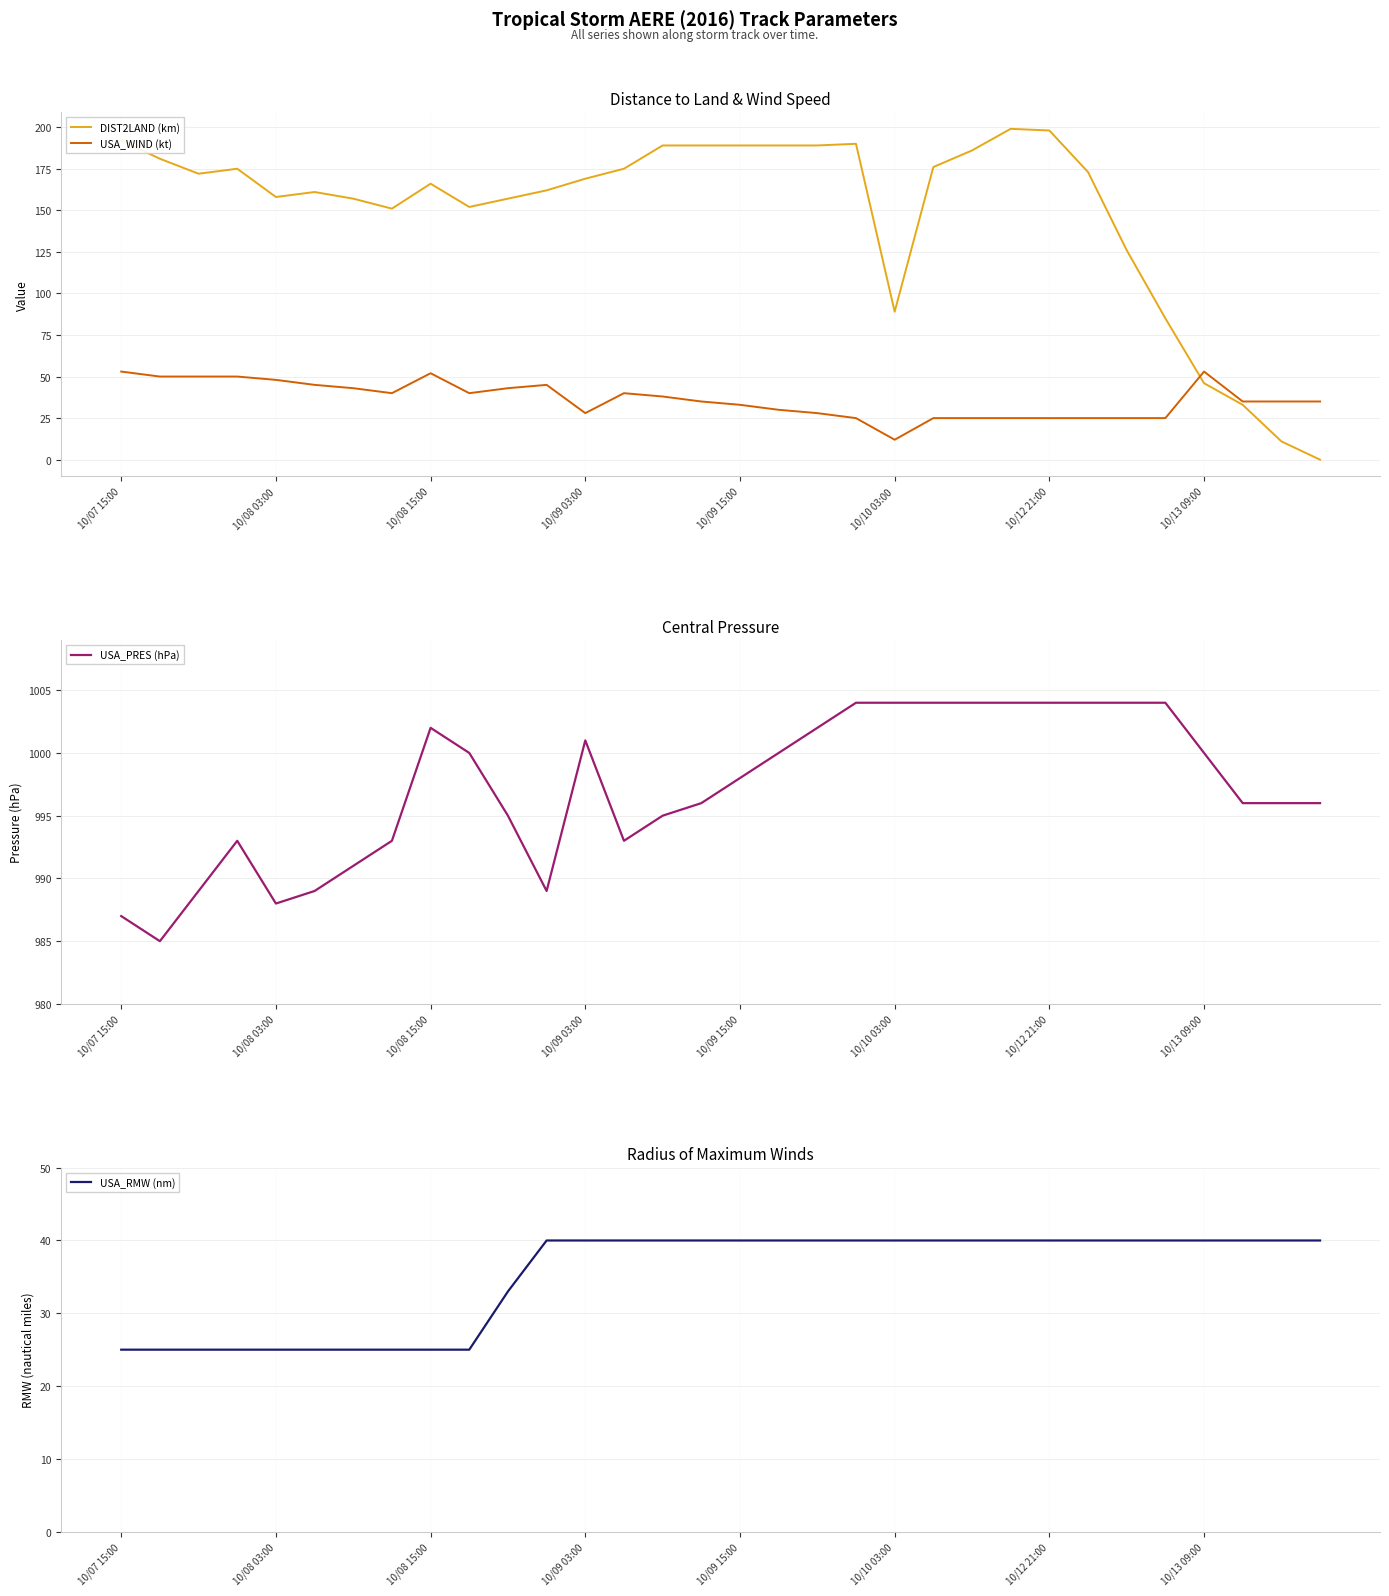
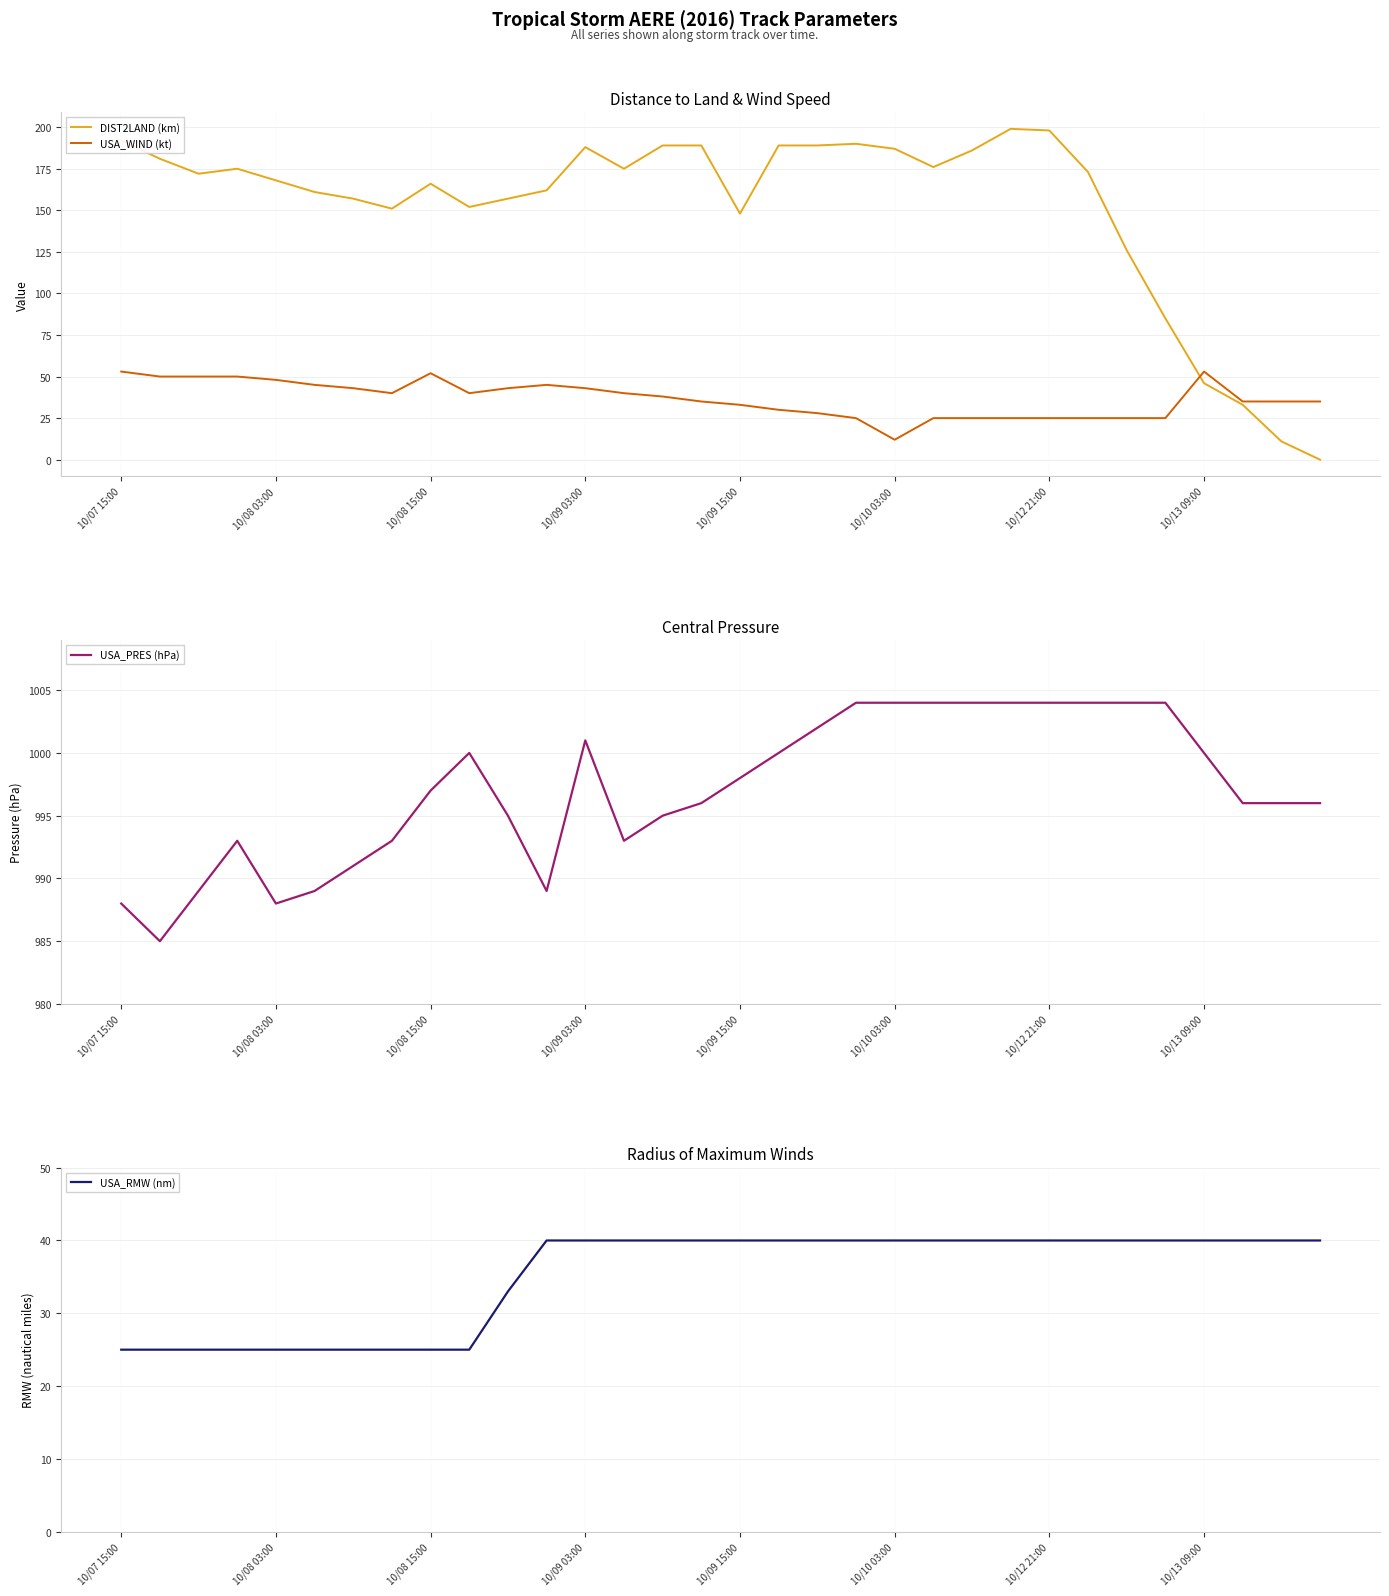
  {
    "Distance to Land & Wind Speed": {
      "DIST2LAND (km)": {
-       "10/08 03:00": 158,
+       "10/08 03:00": 168,
        "10/08 15:00": 166,
-       "10/09 03:00": 169,
-       "10/09 15:00": 189,
-       "10/10 03:00": 89,
+       "10/09 03:00": 188,
+       "10/09 15:00": 148,
+       "10/10 03:00": 187,
        "10/12 21:00": 198,
        "10/13 09:00": 46
      },
      "USA_WIND (kt)": {
        "10/07 15:00": 53,
        "10/08 03:00": 48,
        "10/08 15:00": 52,
-       "10/09 03:00": 28,
+       "10/09 03:00": 43,
        "10/09 15:00": 33,
        "10/10 03:00": 12,
        "10/12 21:00": 25,
        "10/13 09:00": 53
      }
    },
    "Central Pressure": {
-     "10/07 15:00": 987,
+     "10/07 15:00": 988,
      "10/08 03:00": 988,
-     "10/08 15:00": 1002,
+     "10/08 15:00": 997,
      "10/09 03:00": 1001,
      "10/09 15:00": 998,
      "10/10 03:00": 1004,
      "10/12 21:00": 1004,
      "10/13 09:00": 1000
    },
    "Radius of Maximum Winds": {
      "10/07 15:00": 25,
      "10/08 03:00": 25,
      "10/08 15:00": 25,
      "10/09 03:00": 40,
      "10/09 15:00": 40,
      "10/10 03:00": 40,
      "10/12 21:00": 40,
      "10/13 09:00": 40
    }
  }
